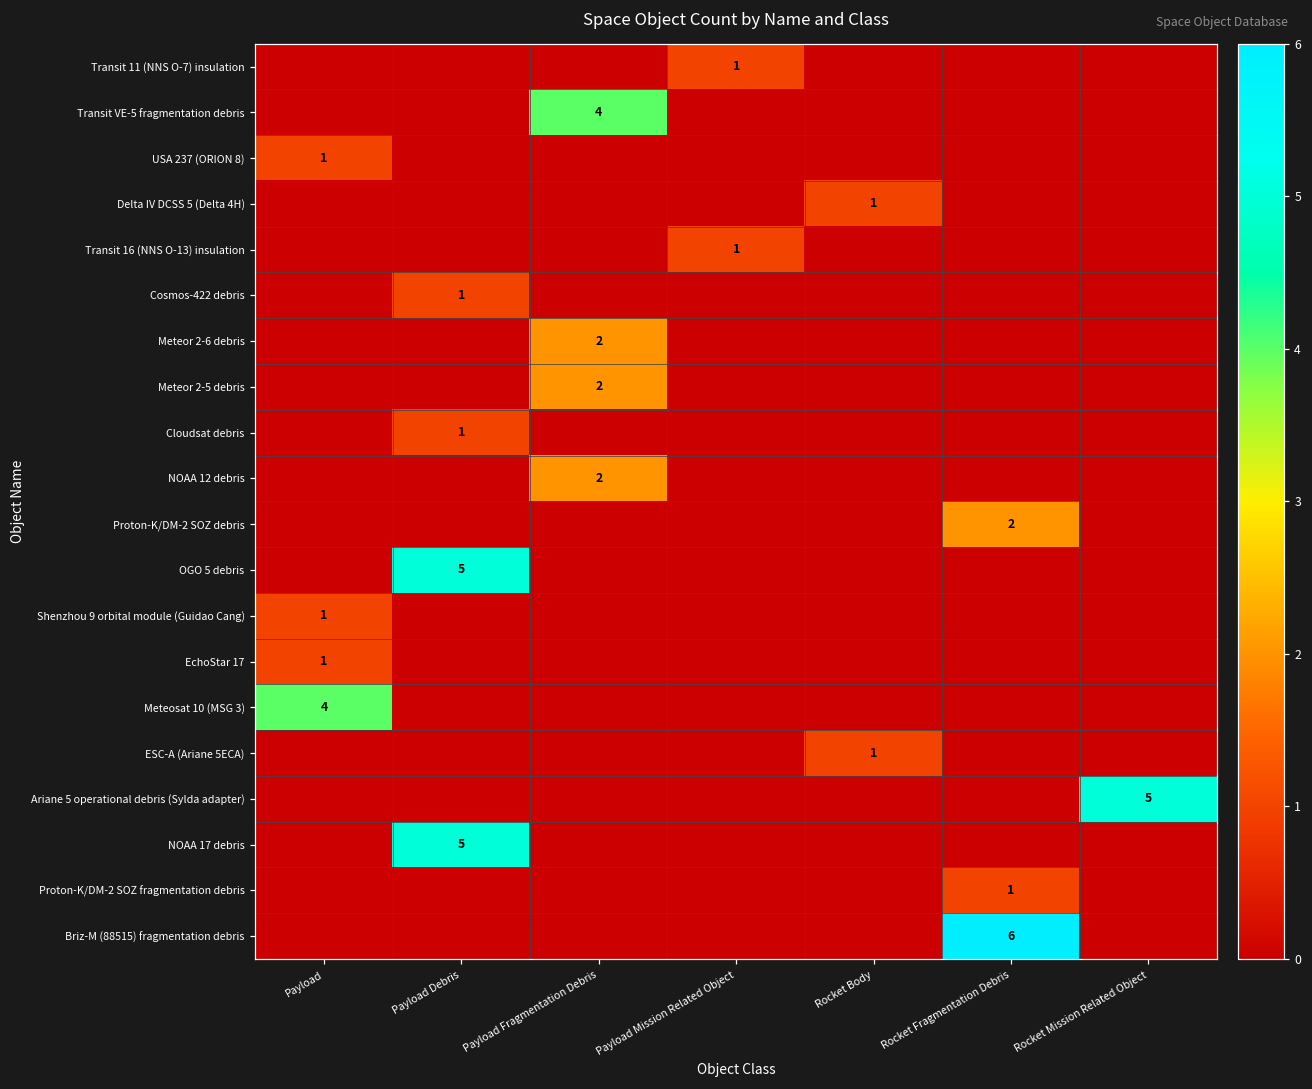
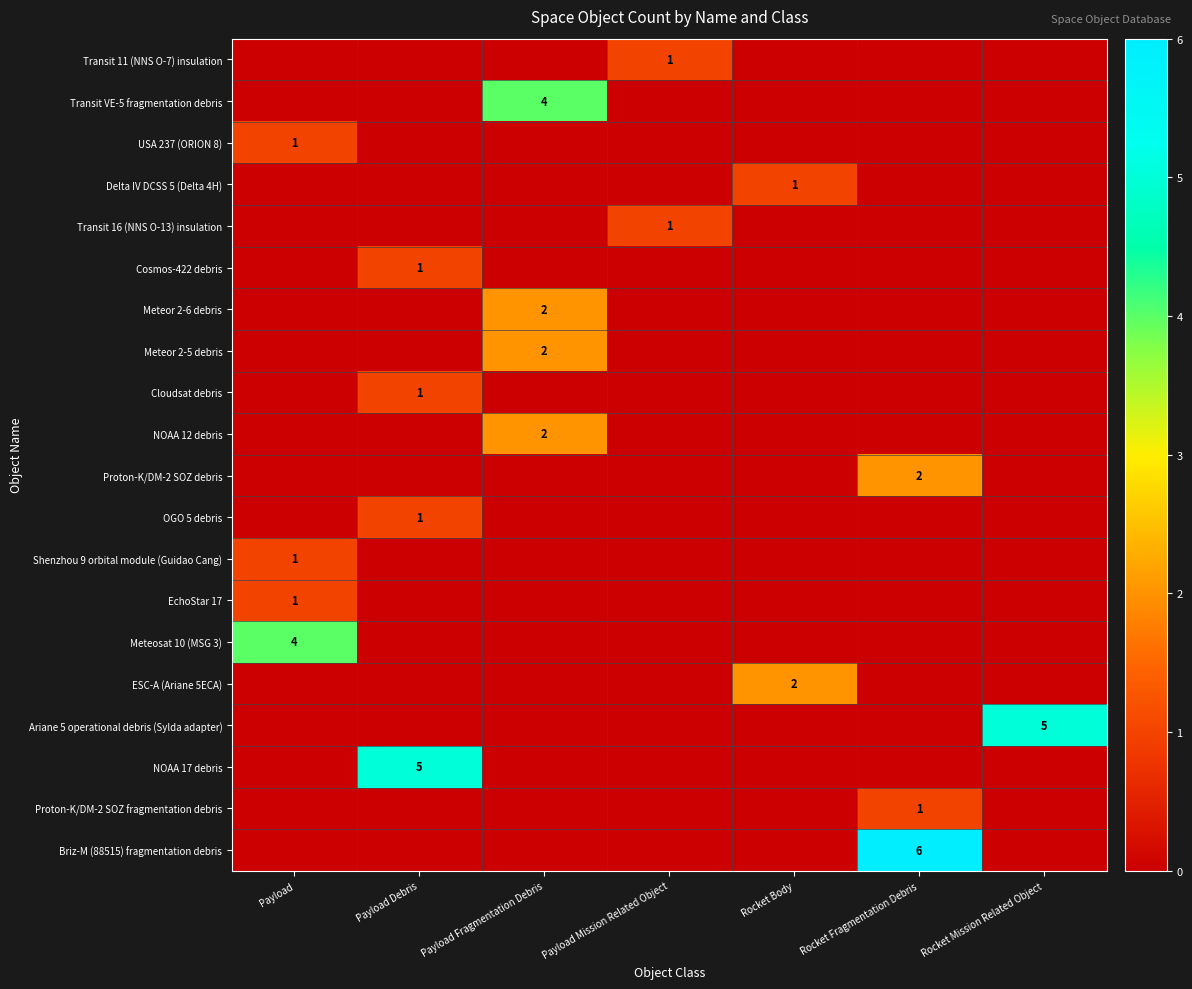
  {
    "Transit 11 (NNS O-7) insulation": {
      "Payload Mission Related Object": 1
    },
    "Transit VE-5 fragmentation debris": {
      "Payload Fragmentation Debris": 4
    },
    "USA 237 (ORION 8)": {
      "Payload": 1
    },
    "Delta IV DCSS 5 (Delta 4H)": {
      "Rocket Body": 1
    },
    "Transit 16 (NNS O-13) insulation": {
      "Payload Mission Related Object": 1
    },
    "Cosmos-422 debris": {
      "Payload Debris": 1
    },
    "Meteor 2-6 debris": {
      "Payload Fragmentation Debris": 2
    },
    "Meteor 2-5 debris": {
      "Payload Fragmentation Debris": 2
    },
    "Cloudsat debris": {
      "Payload Debris": 1
    },
    "NOAA 12 debris": {
      "Payload Fragmentation Debris": 2
    },
    "Proton-K/DM-2 SOZ debris": {
      "Rocket Fragmentation Debris": 2
    },
    "OGO 5 debris": {
-     "Payload Debris": 5
+     "Payload Debris": 1
    },
    "Shenzhou 9 orbital module (Guidao Cang)": {
      "Payload": 1
    },
    "EchoStar 17": {
      "Payload": 1
    },
    "Meteosat 10 (MSG 3)": {
      "Payload": 4
    },
    "ESC-A (Ariane 5ECA)": {
-     "Rocket Body": 1
+     "Rocket Body": 2
    },
    "Ariane 5 operational debris (Sylda adapter)": {
      "Rocket Mission Related Object": 5
    },
    "NOAA 17 debris": {
      "Payload Debris": 5
    },
    "Proton-K/DM-2 SOZ fragmentation debris": {
      "Rocket Fragmentation Debris": 1
    },
    "Briz-M (88515) fragmentation debris": {
      "Rocket Fragmentation Debris": 6
    }
  }
